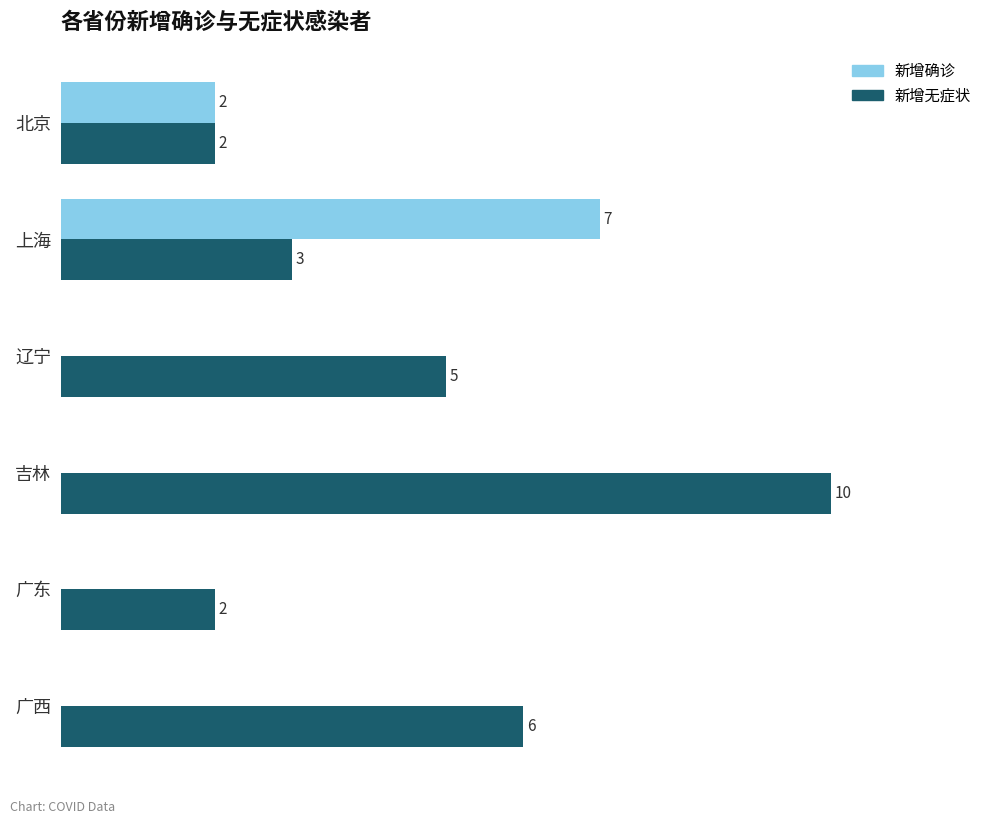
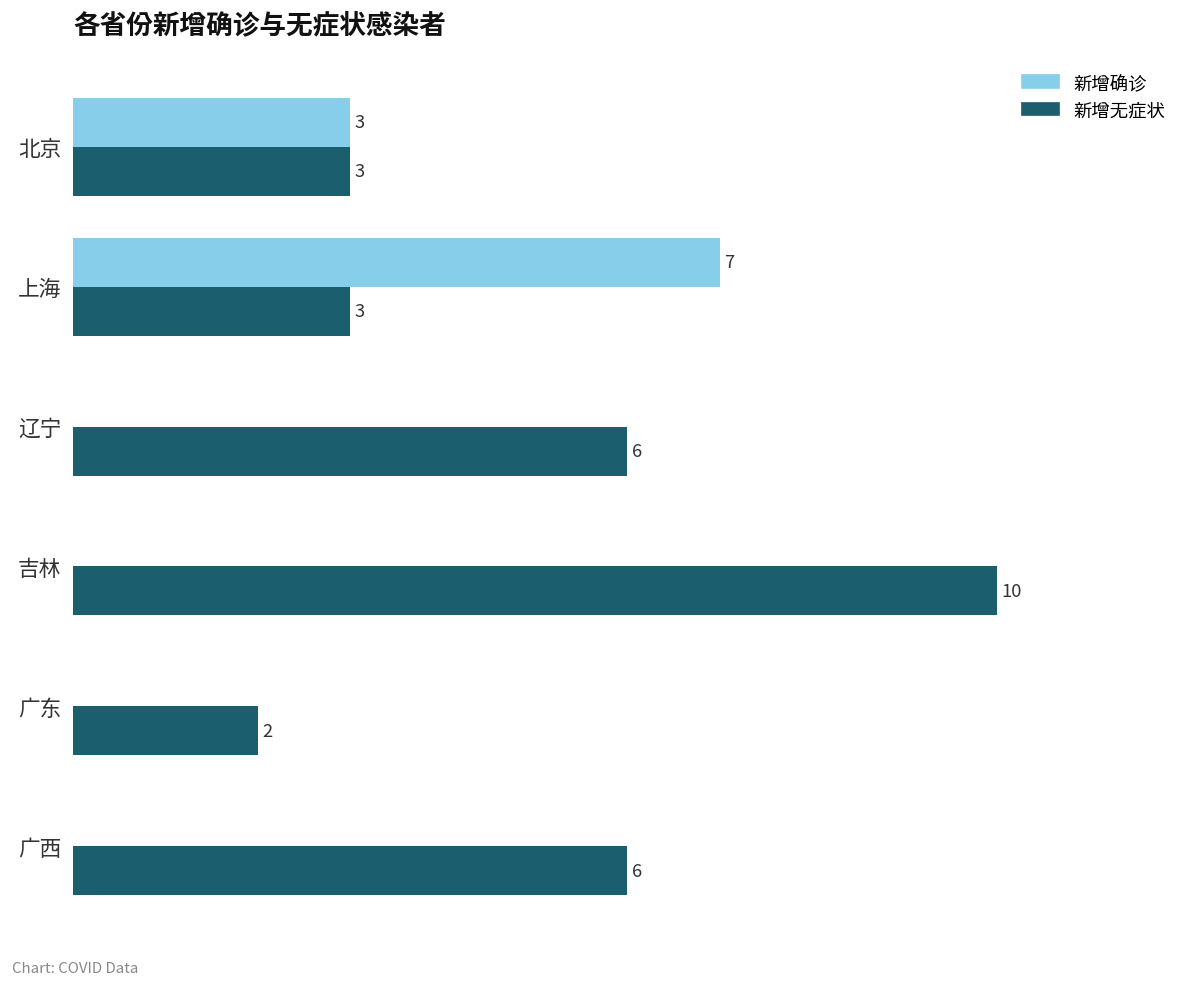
  {
    "新增确诊": {
-     "北京": 2,
+     "北京": 3,
      "上海": 7
    },
    "新增无症状": {
-     "北京": 2,
+     "北京": 3,
      "上海": 3,
-     "辽宁": 5,
+     "辽宁": 6,
      "吉林": 10,
      "广东": 2,
      "广西": 6
    }
  }
